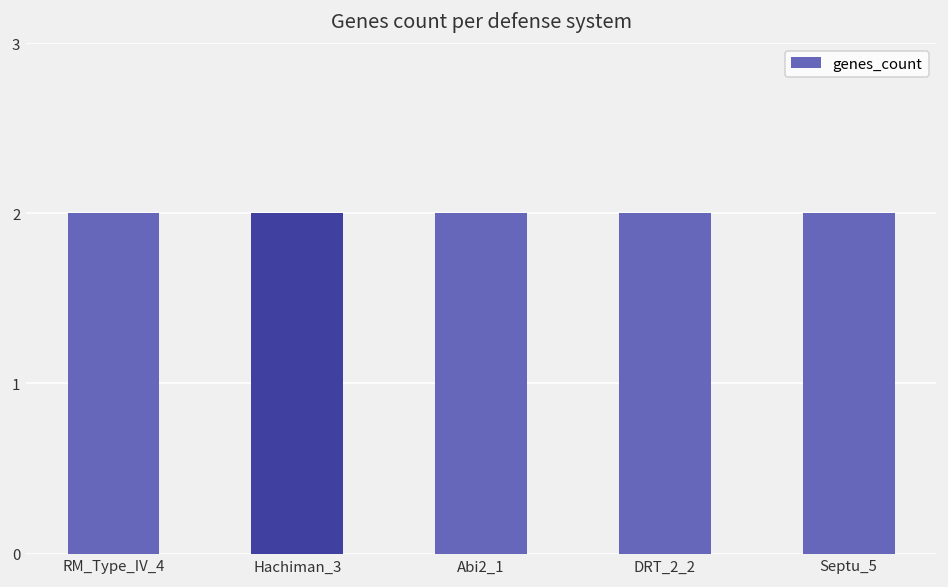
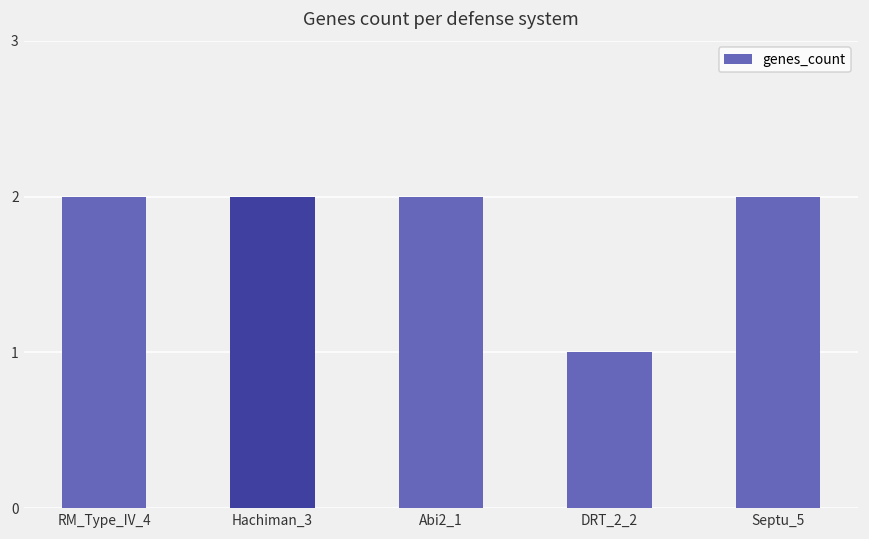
  {
    "RM_Type_IV_4": 2,
    "Hachiman_3": 2,
    "Abi2_1": 2,
-   "DRT_2_2": 2,
+   "DRT_2_2": 1,
    "Septu_5": 2
  }
